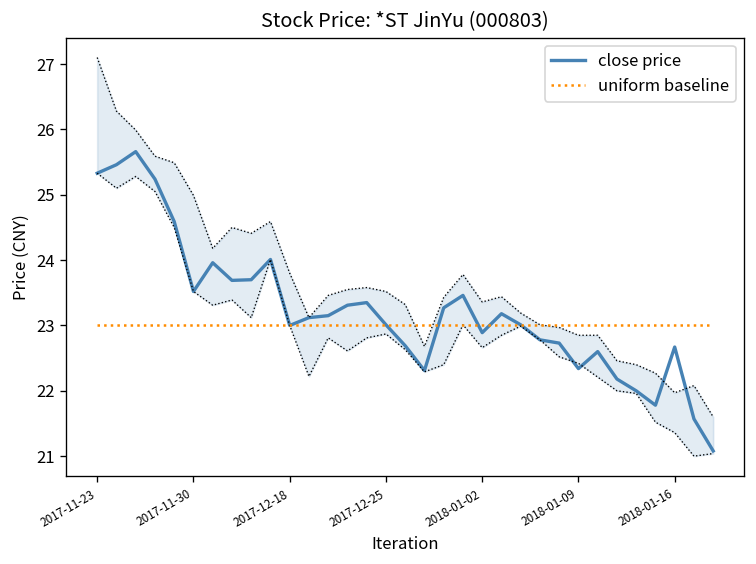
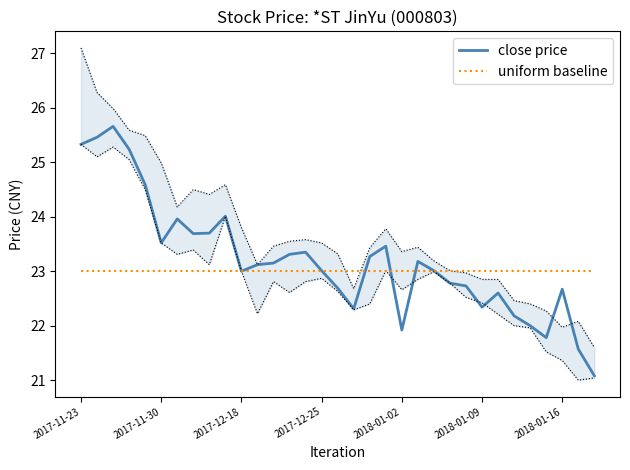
  {
    "close price": {
-     "2018-01-02": 22.9,
+     "2018-01-02": 21.9,
      "2018-01-09": 22.3,
      "2018-01-16": 22.7
    },
    "uniform baseline": {
      "2017-11-23": 23.0,
      "2017-11-30": 23.0,
      "2018-01-02": 23.0,
      "2018-01-09": 23.0,
      "2018-01-16": 23.0
    }
  }
